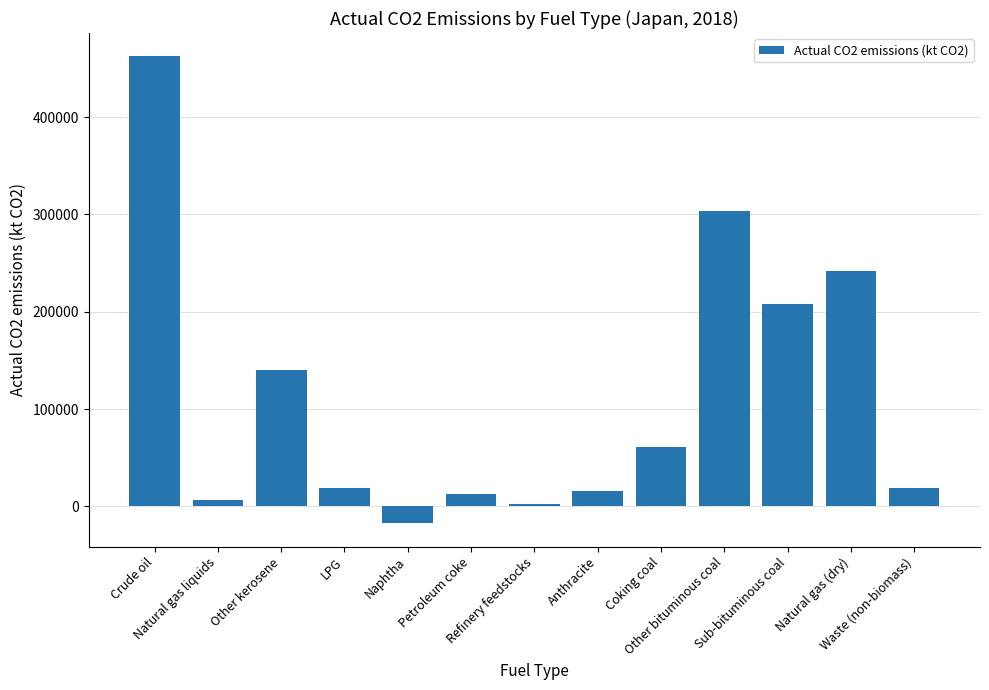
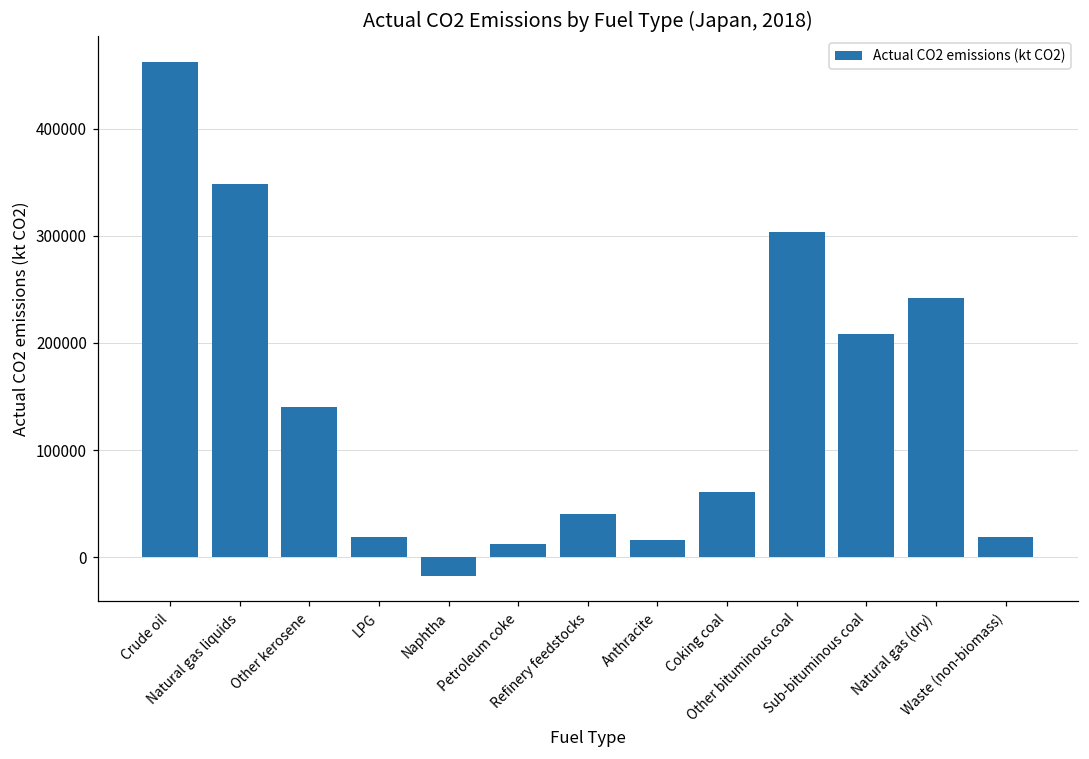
  {
    "Crude oil": 460000,
-   "Natural gas liquids": 10000,
+   "Natural gas liquids": 350000,
    "Other kerosene": 140000,
    "LPG": 20000,
    "Naphtha": -20000,
    "Petroleum coke": 10000,
-   "Refinery feedstocks": 0,
+   "Refinery feedstocks": 40000,
    "Anthracite": 20000,
    "Coking coal": 60000,
    "Other bituminous coal": 300000,
    "Sub-bituminous coal": 210000,
    "Natural gas (dry)": 240000,
    "Waste (non-biomass)": 20000
  }
